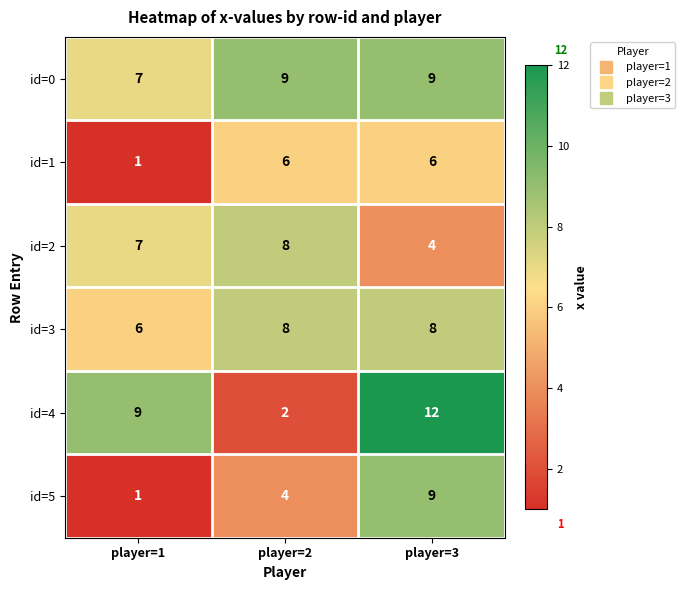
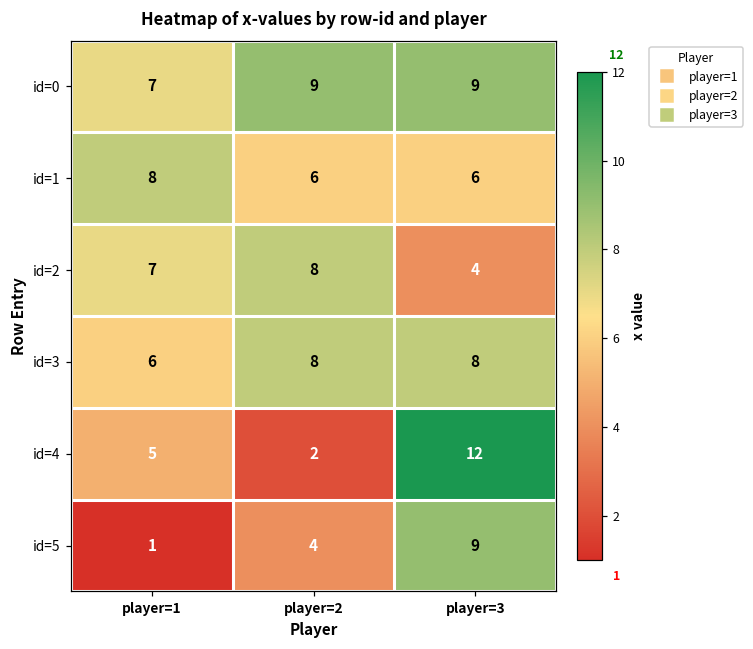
  {
    "id=0": {
      "player=1": 7,
      "player=2": 9,
      "player=3": 9
    },
    "id=1": {
-     "player=1": 1,
+     "player=1": 8,
      "player=2": 6,
      "player=3": 6
    },
    "id=2": {
      "player=1": 7,
      "player=2": 8,
      "player=3": 4
    },
    "id=3": {
      "player=1": 6,
      "player=2": 8,
      "player=3": 8
    },
    "id=4": {
-     "player=1": 9,
+     "player=1": 5,
      "player=2": 2,
      "player=3": 12
    },
    "id=5": {
      "player=1": 1,
      "player=2": 4,
      "player=3": 9
    }
  }
